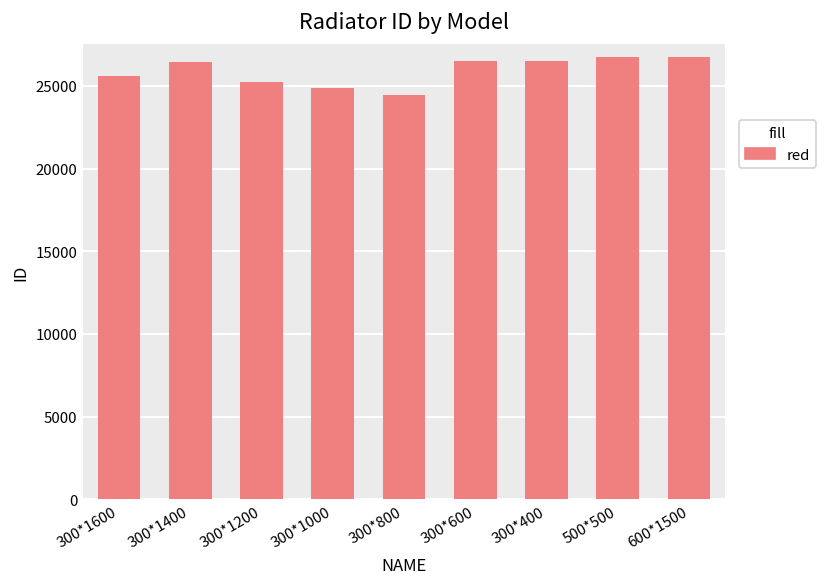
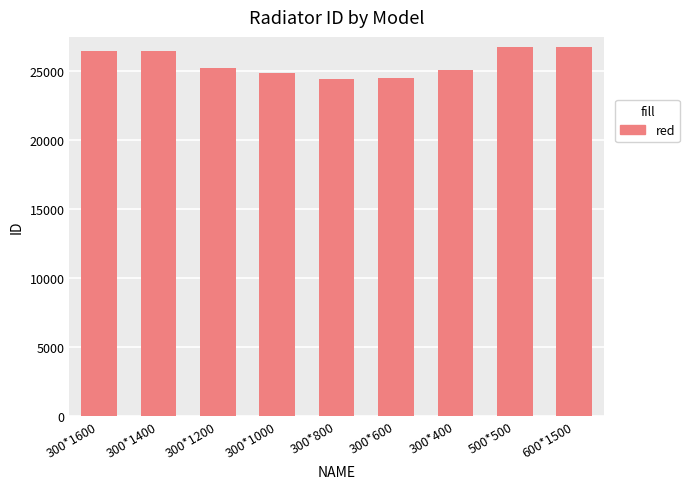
  {
-   "300*1600": 25600,
+   "300*1600": 26400,
    "300*1400": 26400,
    "300*1200": 25200,
    "300*1000": 24800,
    "300*800": 24500,
-   "300*600": 26500,
-   "300*400": 26500,
+   "300*600": 24500,
+   "300*400": 25100,
    "500*500": 26700,
    "600*1500": 26700
  }
